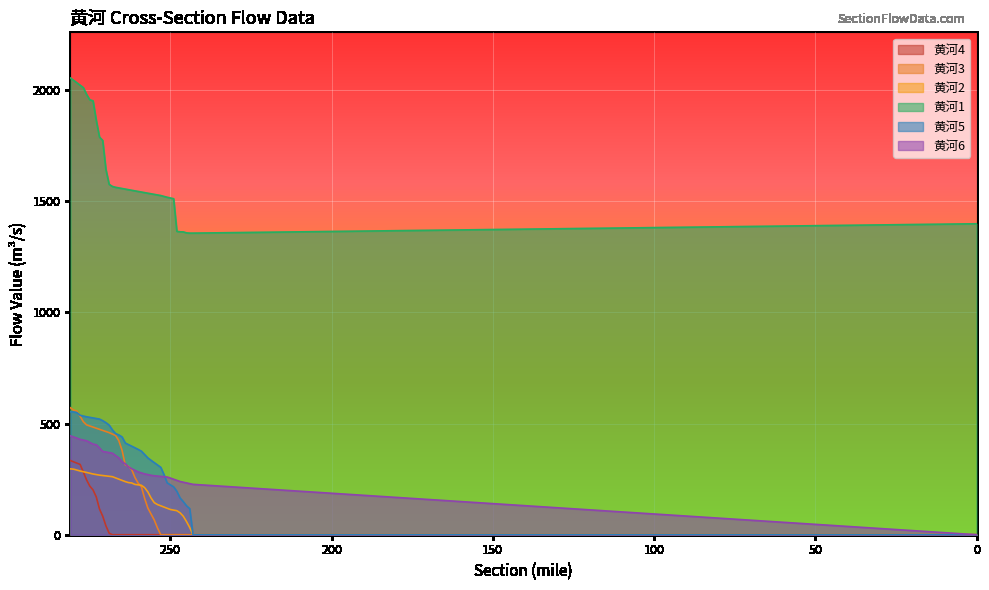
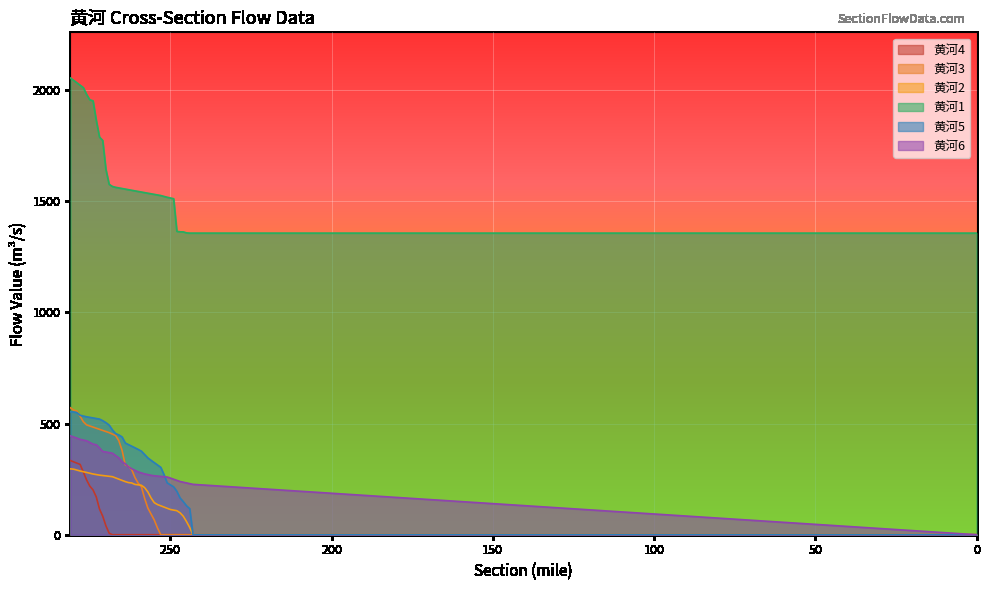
  {
    "黄河1": {
      "250": 1510,
-     "0": 1400
+     "0": 1360
    },
    "黄河5": {
      "250": 220
    },
    "黄河6": {
      "250": 250
    }
  }
